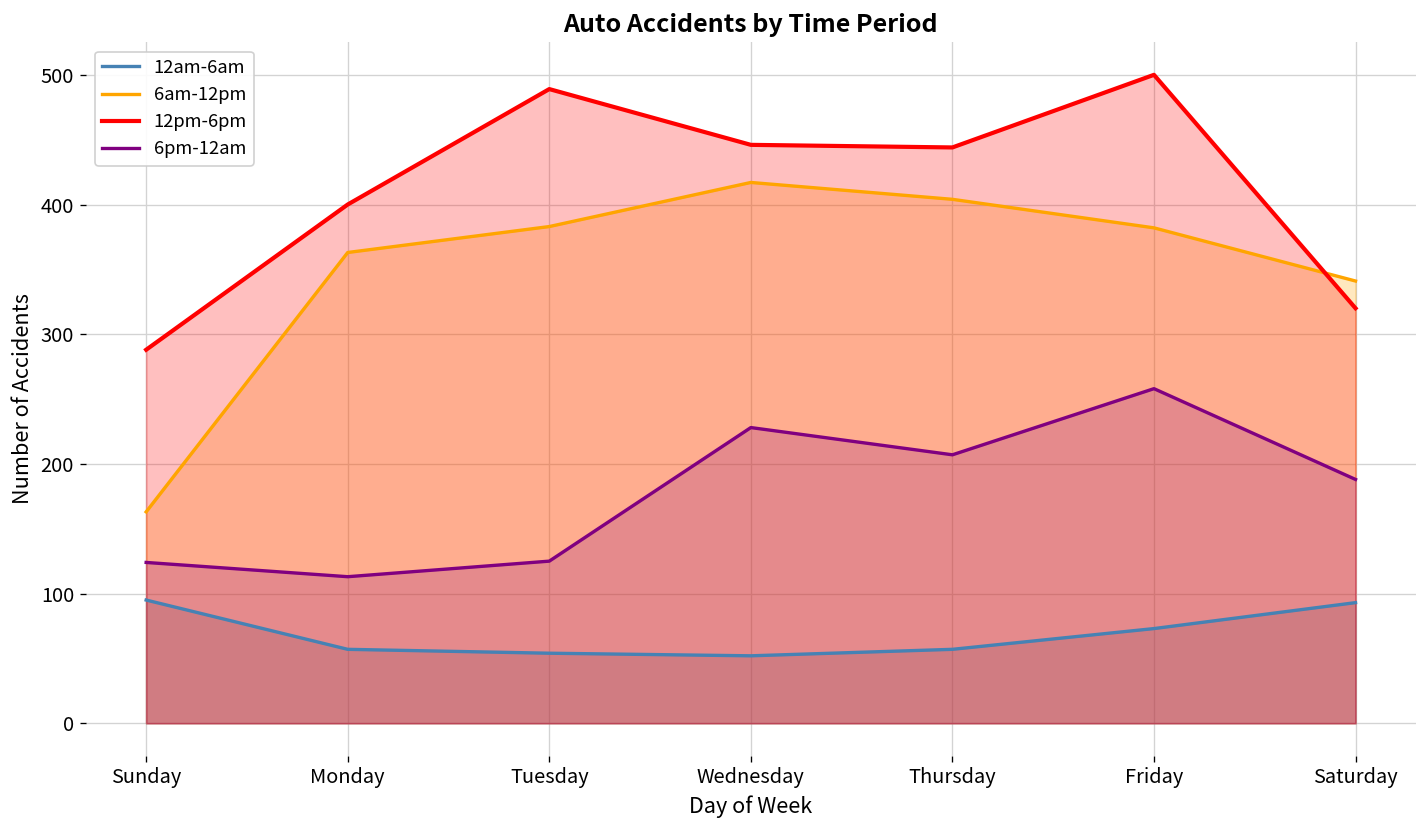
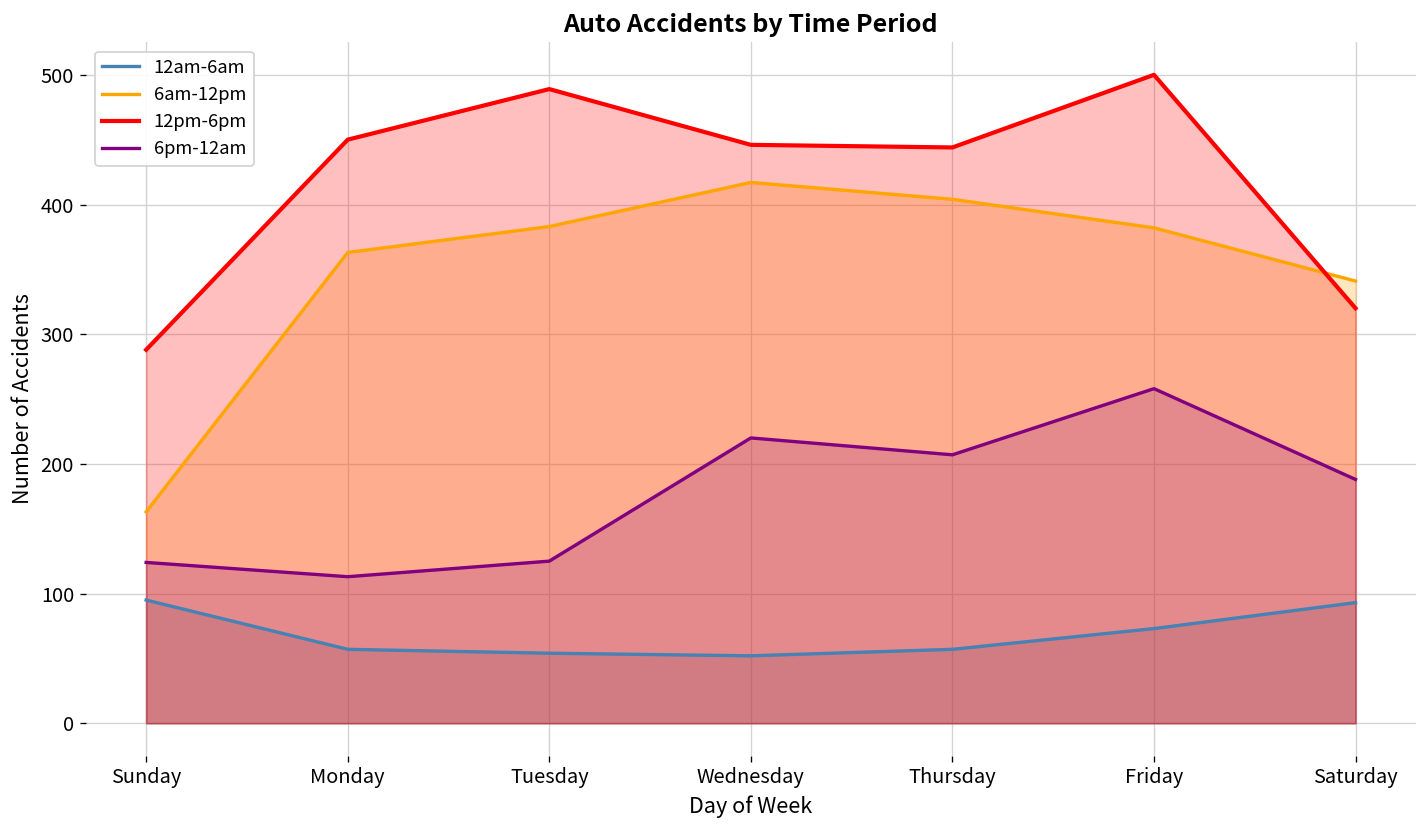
  {
    "12am-6am": {
      "Sunday": 95,
      "Monday": 57,
      "Tuesday": 54,
      "Wednesday": 52,
      "Thursday": 57,
      "Friday": 73,
      "Saturday": 93
    },
    "6am-12pm": {
      "Sunday": 163,
      "Monday": 363,
      "Tuesday": 383,
      "Wednesday": 417,
      "Thursday": 404,
      "Friday": 382,
      "Saturday": 341
    },
    "12pm-6pm": {
      "Sunday": 288,
-     "Monday": 400,
+     "Monday": 450,
      "Tuesday": 489,
      "Wednesday": 446,
      "Thursday": 444,
      "Friday": 500,
      "Saturday": 320
    },
    "6pm-12am": {
      "Sunday": 124,
      "Monday": 113,
      "Tuesday": 125,
-     "Wednesday": 228,
+     "Wednesday": 220,
      "Thursday": 207,
      "Friday": 258,
      "Saturday": 188
    }
  }
